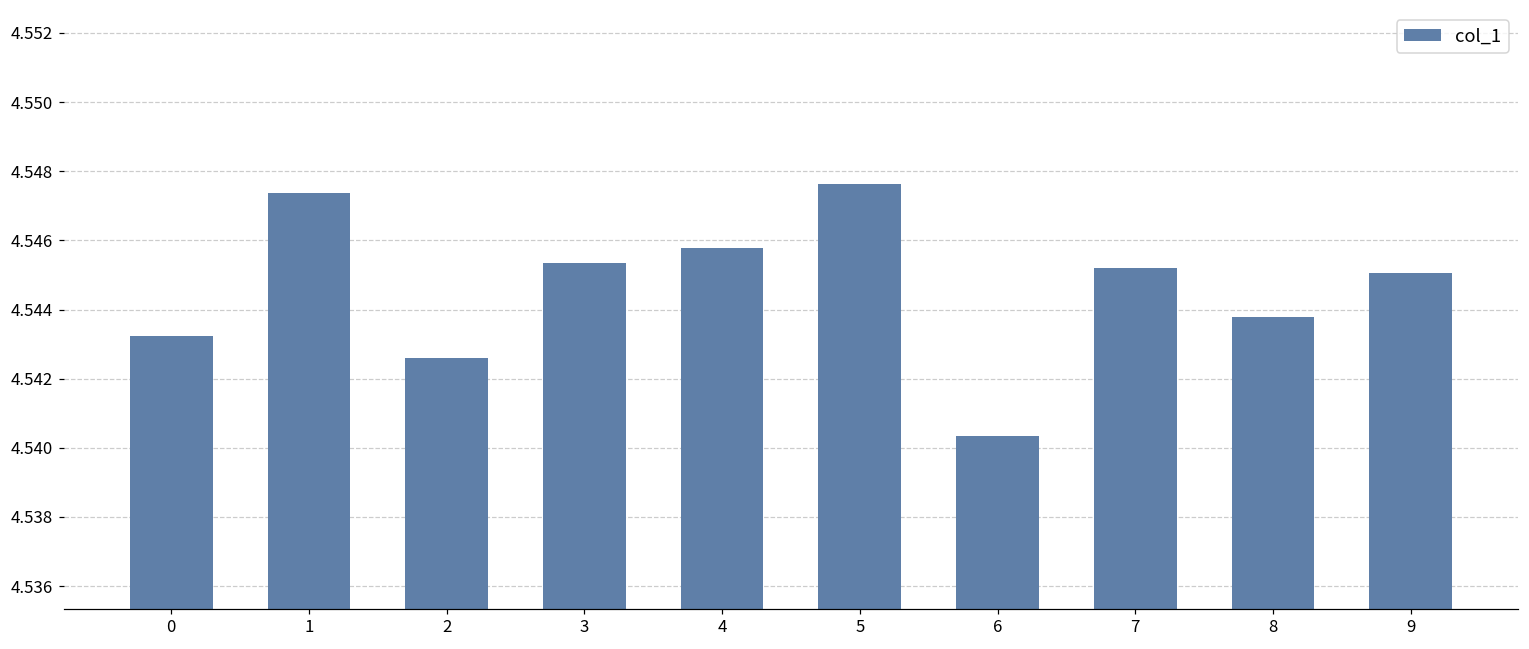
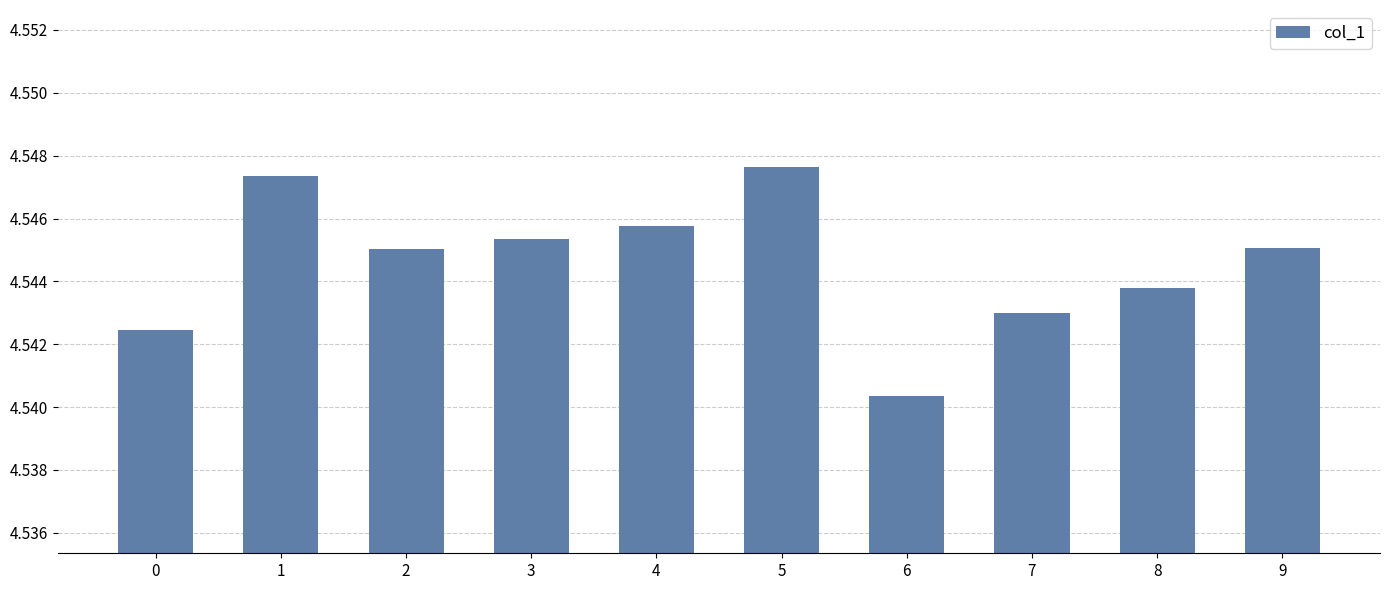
  {
-   "0": 4.5432,
+   "0": 4.5424,
    "1": 4.5474,
-   "2": 4.5426,
+   "2": 4.5450,
    "3": 4.5453,
    "4": 4.5458,
    "5": 4.5476,
    "6": 4.5403,
-   "7": 4.5452,
+   "7": 4.5430,
    "8": 4.5438,
    "9": 4.5450
  }
